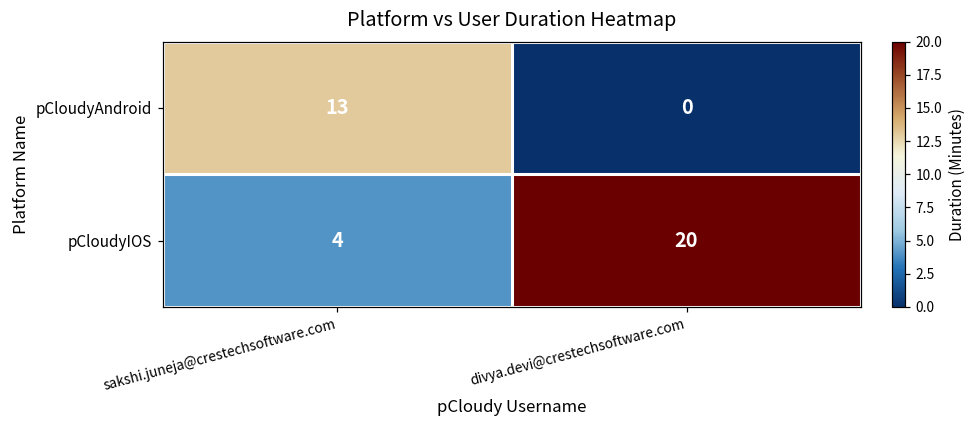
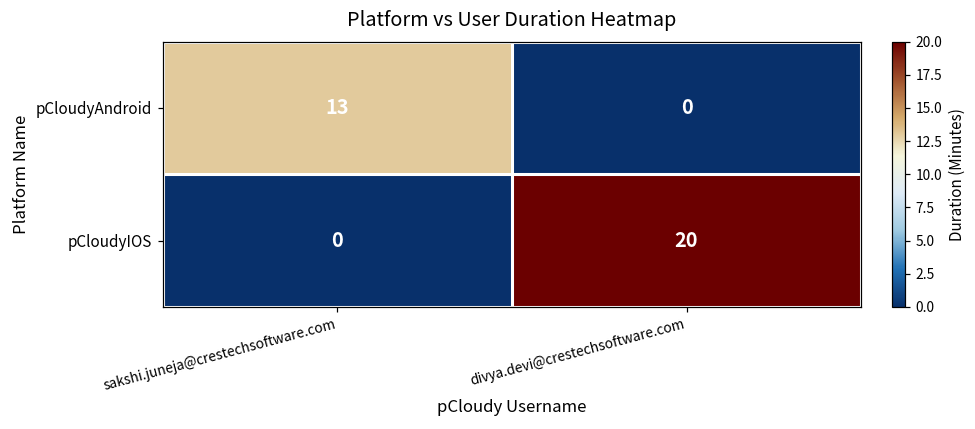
  {
    "pCloudyAndroid": {
      "sakshi.juneja@crestechsoftware.com": 13,
      "divya.devi@crestechsoftware.com": 0
    },
    "pCloudyIOS": {
-     "sakshi.juneja@crestechsoftware.com": 4,
+     "sakshi.juneja@crestechsoftware.com": 0,
      "divya.devi@crestechsoftware.com": 20
    }
  }
